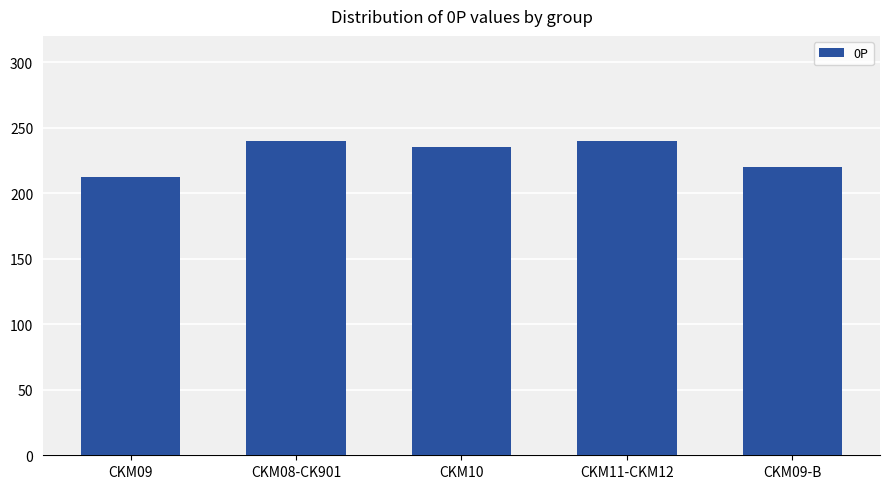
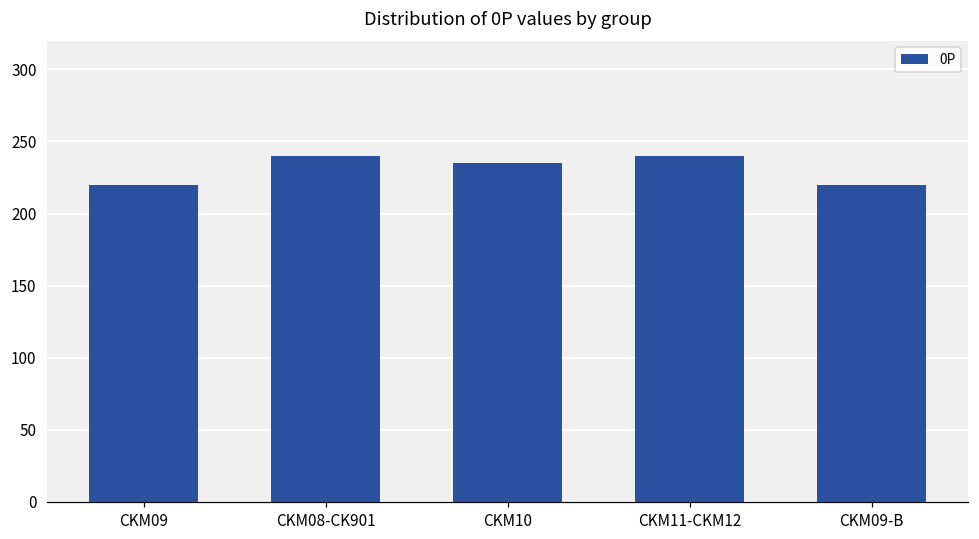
  {
-   "CKM09": 212,
+   "CKM09": 220,
    "CKM08-CK901": 240,
    "CKM10": 235,
    "CKM11-CKM12": 240,
    "CKM09-B": 220
  }
